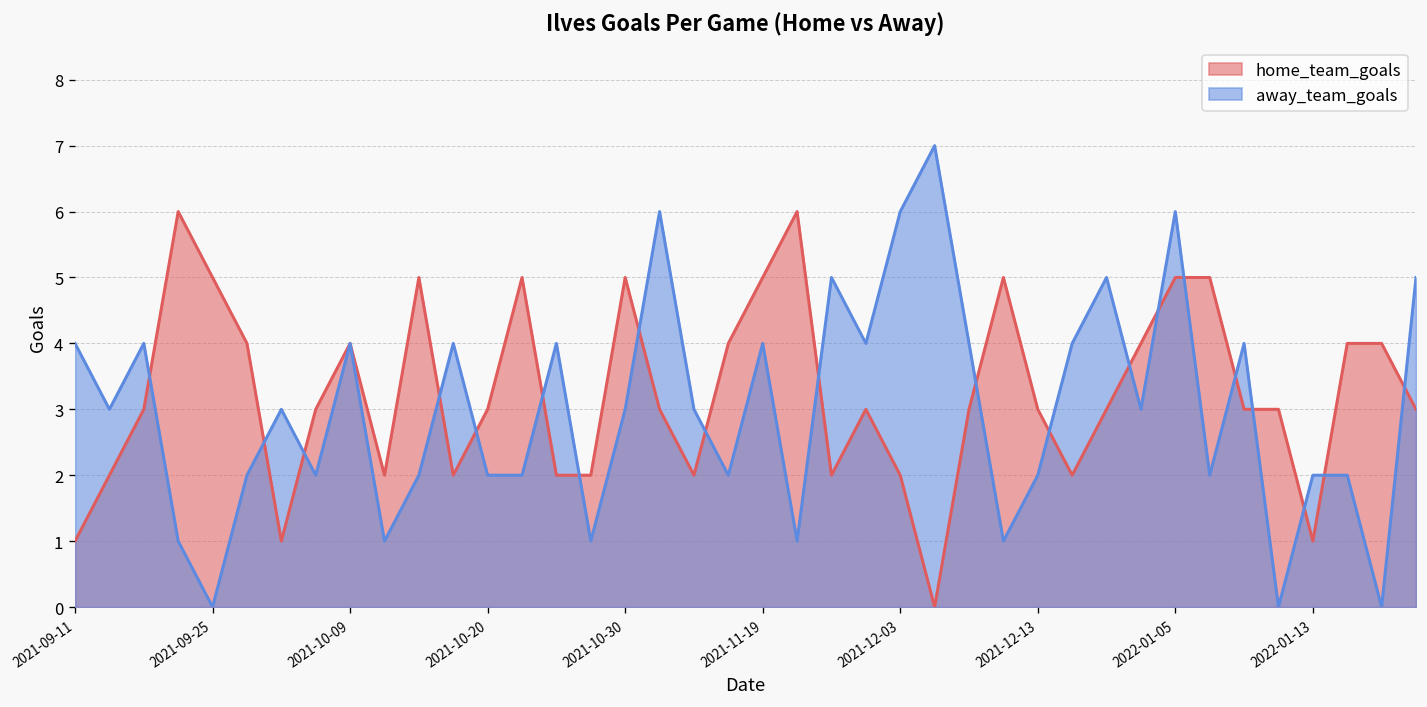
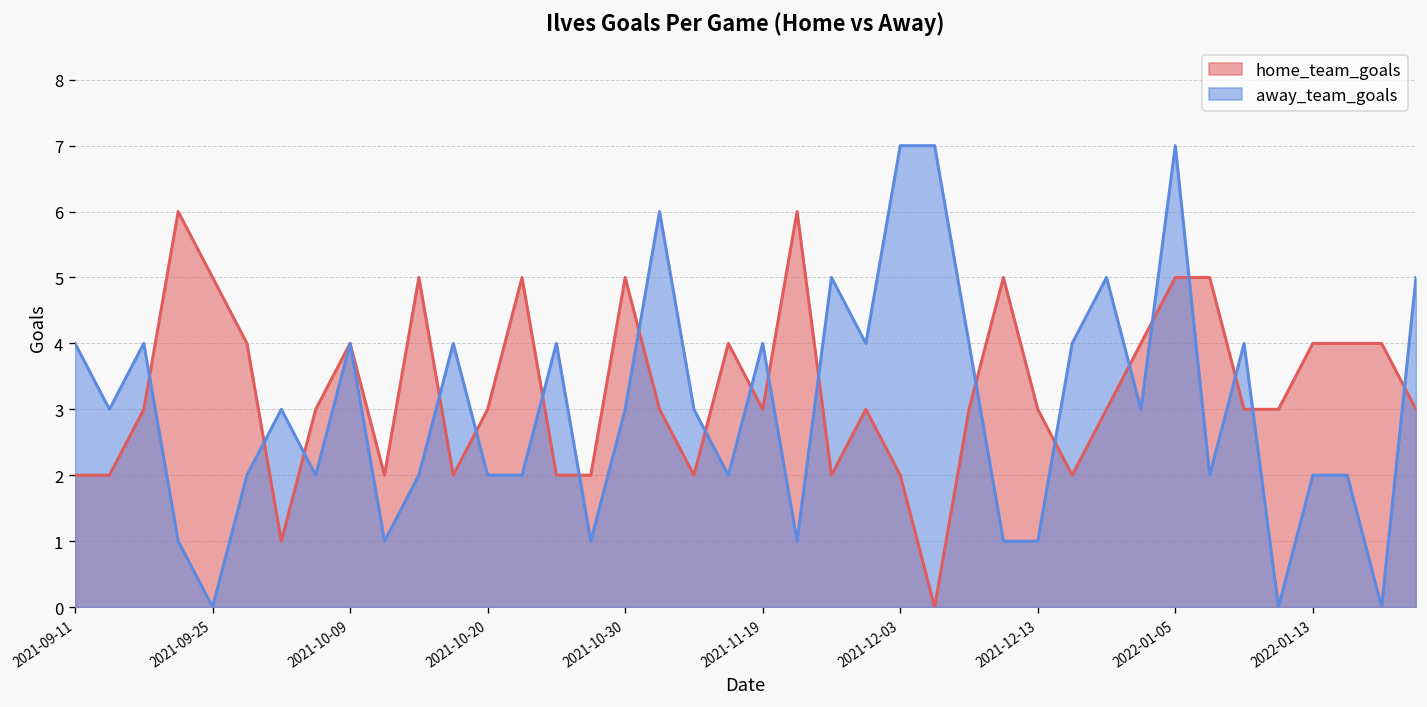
  {
    "home_team_goals": {
-     "2021-09-11": 1,
+     "2021-09-11": 2,
      "2021-09-25": 5,
      "2021-10-20": 3,
      "2021-10-30": 5,
-     "2021-11-19": 5,
+     "2021-11-19": 3,
      "2021-12-03": 2,
      "2021-12-13": 3,
      "2022-01-05": 5,
-     "2022-01-13": 1
+     "2022-01-13": 4
    },
    "away_team_goals": {
      "2021-09-11": 4,
      "2021-09-25": 0,
      "2021-10-20": 2,
      "2021-10-30": 3,
      "2021-11-19": 4,
-     "2021-12-03": 6,
-     "2021-12-13": 2,
-     "2022-01-05": 6,
+     "2021-12-03": 7,
+     "2021-12-13": 1,
+     "2022-01-05": 7,
      "2022-01-13": 2
    }
  }
